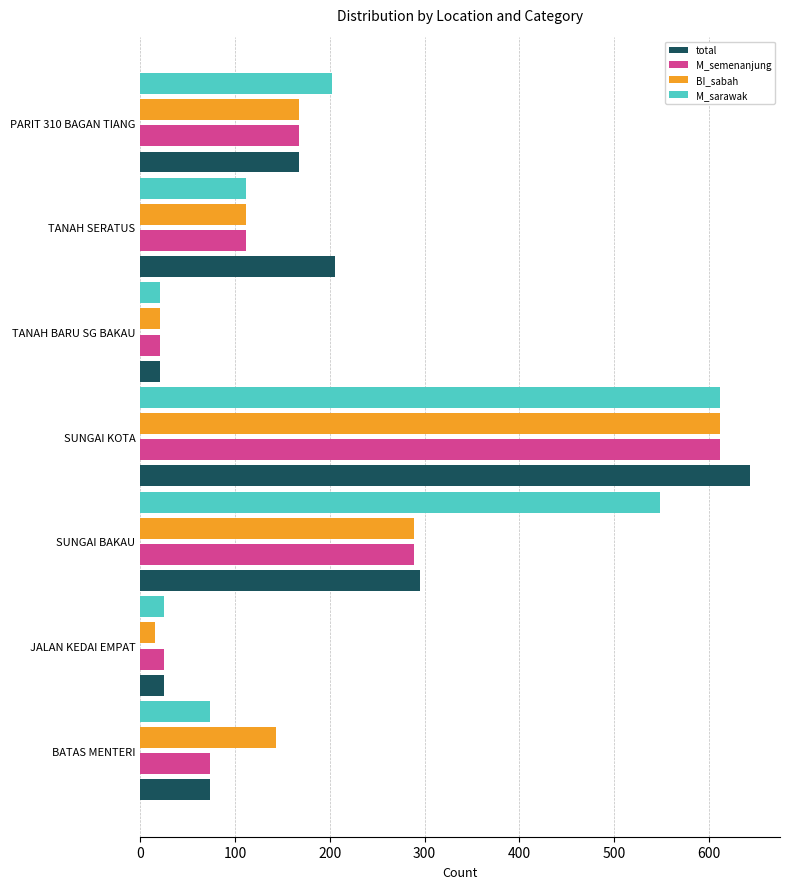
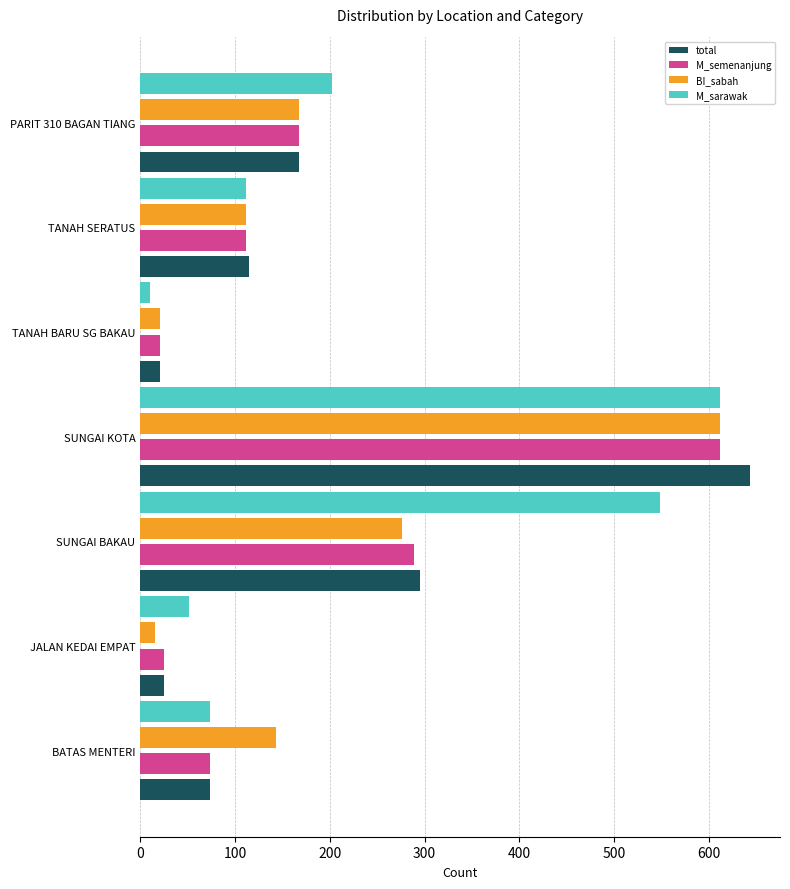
  {
    "total": {
      "PARIT 310 BAGAN TIANG": 170,
-     "TANAH SERATUS": 210,
+     "TANAH SERATUS": 120,
      "TANAH BARU SG BAKAU": 20,
      "SUNGAI KOTA": 640,
      "SUNGAI BAKAU": 300,
      "JALAN KEDAI EMPAT": 30,
      "BATAS MENTERI": 70
    },
    "M_semenanjung": {
      "PARIT 310 BAGAN TIANG": 170,
      "TANAH SERATUS": 110,
      "TANAH BARU SG BAKAU": 20,
      "SUNGAI KOTA": 610,
      "SUNGAI BAKAU": 290,
      "JALAN KEDAI EMPAT": 30,
      "BATAS MENTERI": 70
    },
    "BI_sabah": {
      "PARIT 310 BAGAN TIANG": 170,
      "TANAH SERATUS": 110,
      "TANAH BARU SG BAKAU": 20,
      "SUNGAI KOTA": 610,
-     "SUNGAI BAKAU": 290,
+     "SUNGAI BAKAU": 280,
      "JALAN KEDAI EMPAT": 20,
      "BATAS MENTERI": 140
    },
    "M_sarawak": {
      "PARIT 310 BAGAN TIANG": 200,
      "TANAH SERATUS": 110,
-     "TANAH BARU SG BAKAU": 20,
+     "TANAH BARU SG BAKAU": 10,
      "SUNGAI KOTA": 610,
      "SUNGAI BAKAU": 550,
-     "JALAN KEDAI EMPAT": 30,
+     "JALAN KEDAI EMPAT": 50,
      "BATAS MENTERI": 70
    }
  }
